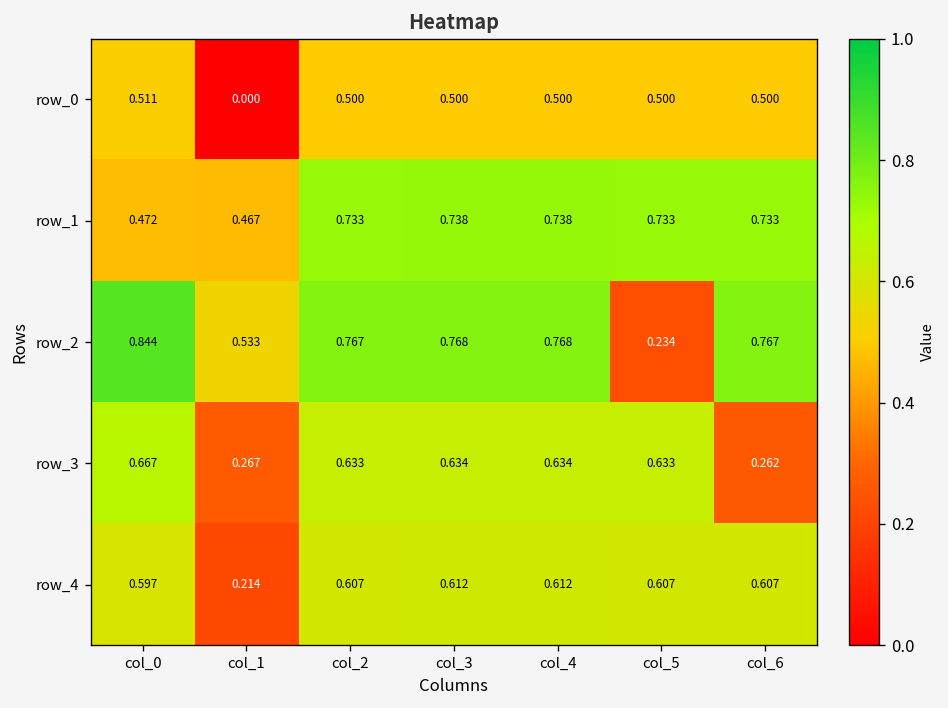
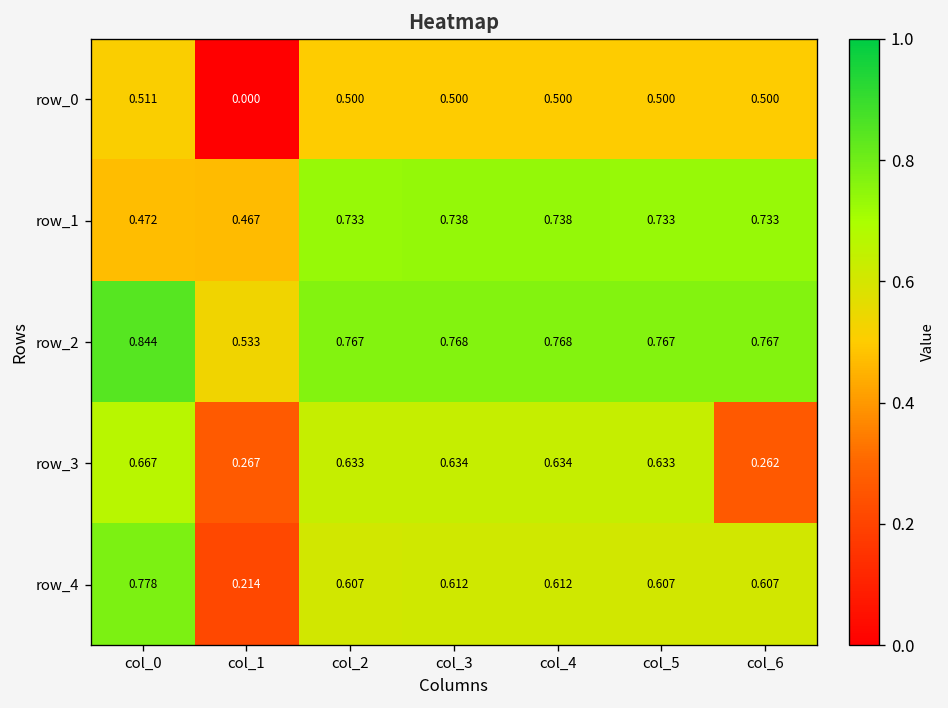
  {
    "row_0": {
      "col_0": 0.511,
      "col_1": 0.000,
      "col_2": 0.500,
      "col_3": 0.500,
      "col_4": 0.500,
      "col_5": 0.500,
      "col_6": 0.500
    },
    "row_1": {
      "col_0": 0.472,
      "col_1": 0.467,
      "col_2": 0.733,
      "col_3": 0.738,
      "col_4": 0.738,
      "col_5": 0.733,
      "col_6": 0.733
    },
    "row_2": {
      "col_0": 0.844,
      "col_1": 0.533,
      "col_2": 0.767,
      "col_3": 0.768,
      "col_4": 0.768,
-     "col_5": 0.234,
+     "col_5": 0.767,
      "col_6": 0.767
    },
    "row_3": {
      "col_0": 0.667,
      "col_1": 0.267,
      "col_2": 0.633,
      "col_3": 0.634,
      "col_4": 0.634,
      "col_5": 0.633,
      "col_6": 0.262
    },
    "row_4": {
-     "col_0": 0.597,
+     "col_0": 0.778,
      "col_1": 0.214,
      "col_2": 0.607,
      "col_3": 0.612,
      "col_4": 0.612,
      "col_5": 0.607,
      "col_6": 0.607
    }
  }
